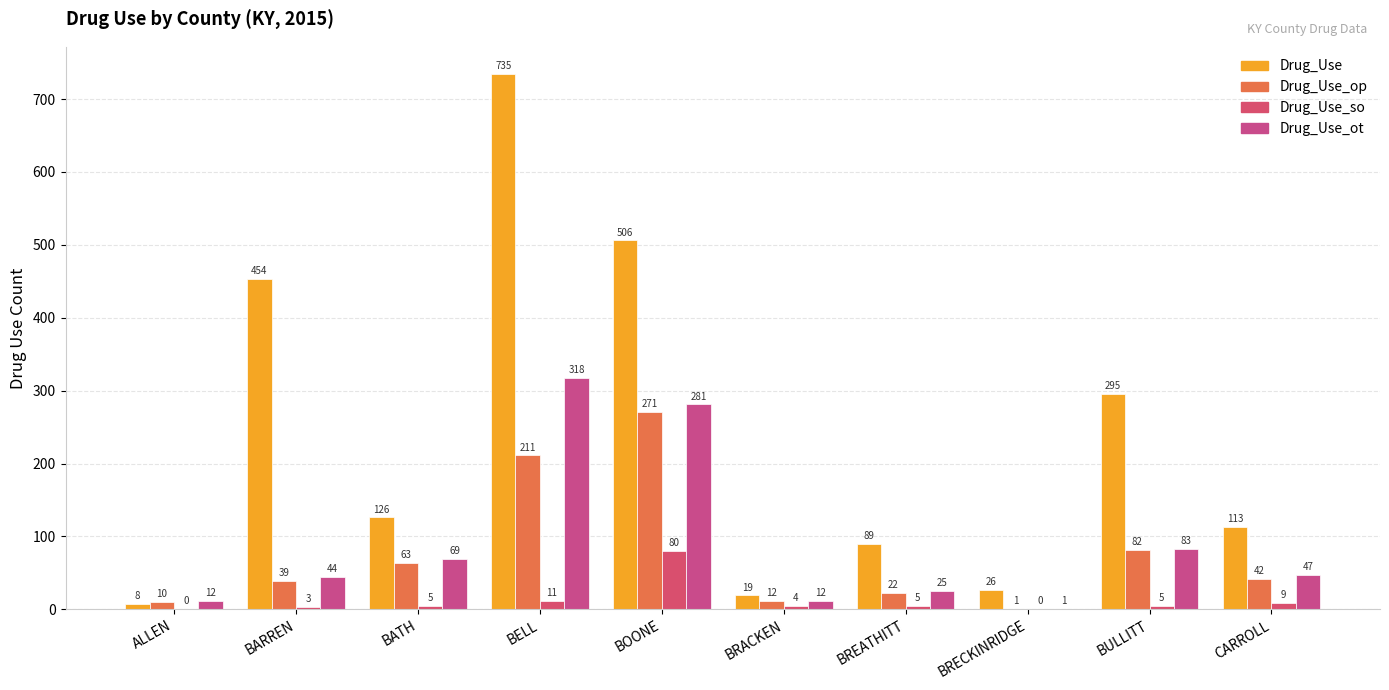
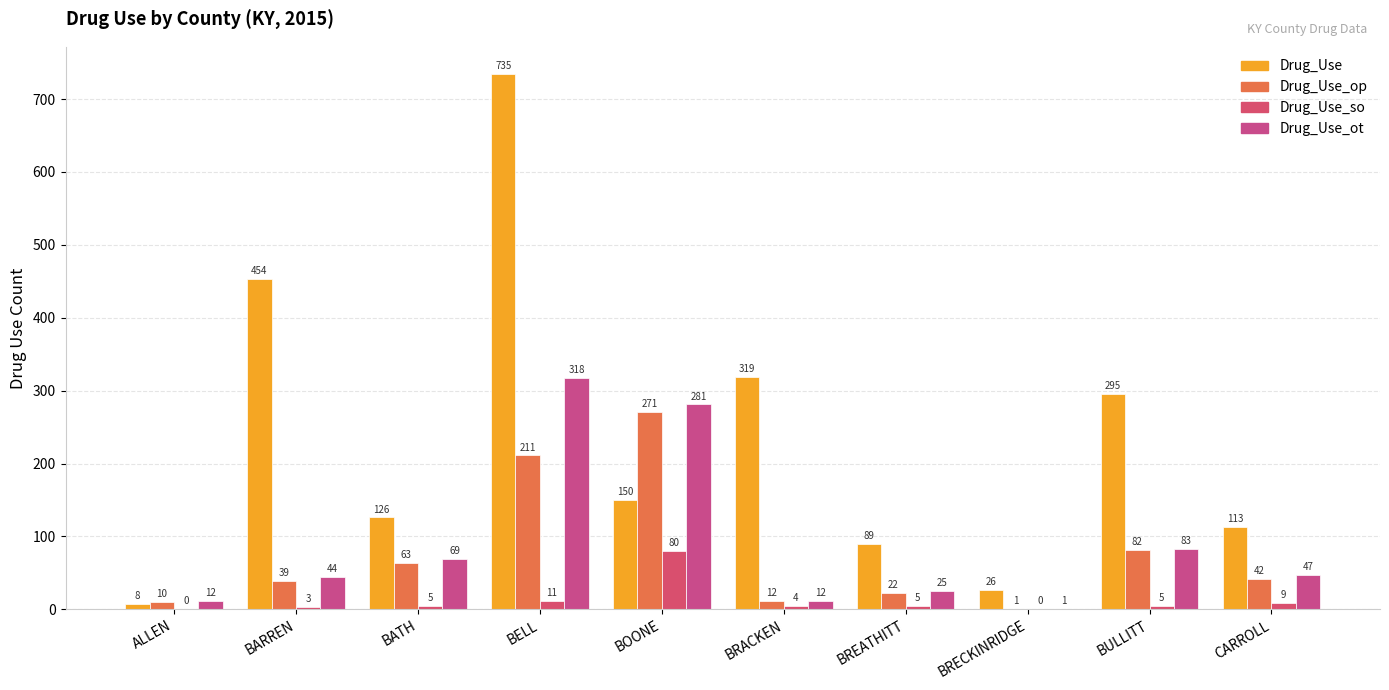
  {
    "Drug_Use": {
      "ALLEN": 8,
      "BARREN": 454,
      "BATH": 126,
      "BELL": 735,
-     "BOONE": 506,
-     "BRACKEN": 19,
+     "BOONE": 150,
+     "BRACKEN": 319,
      "BREATHITT": 89,
      "BRECKINRIDGE": 26,
      "BULLITT": 295,
      "CARROLL": 113
    }
  }
